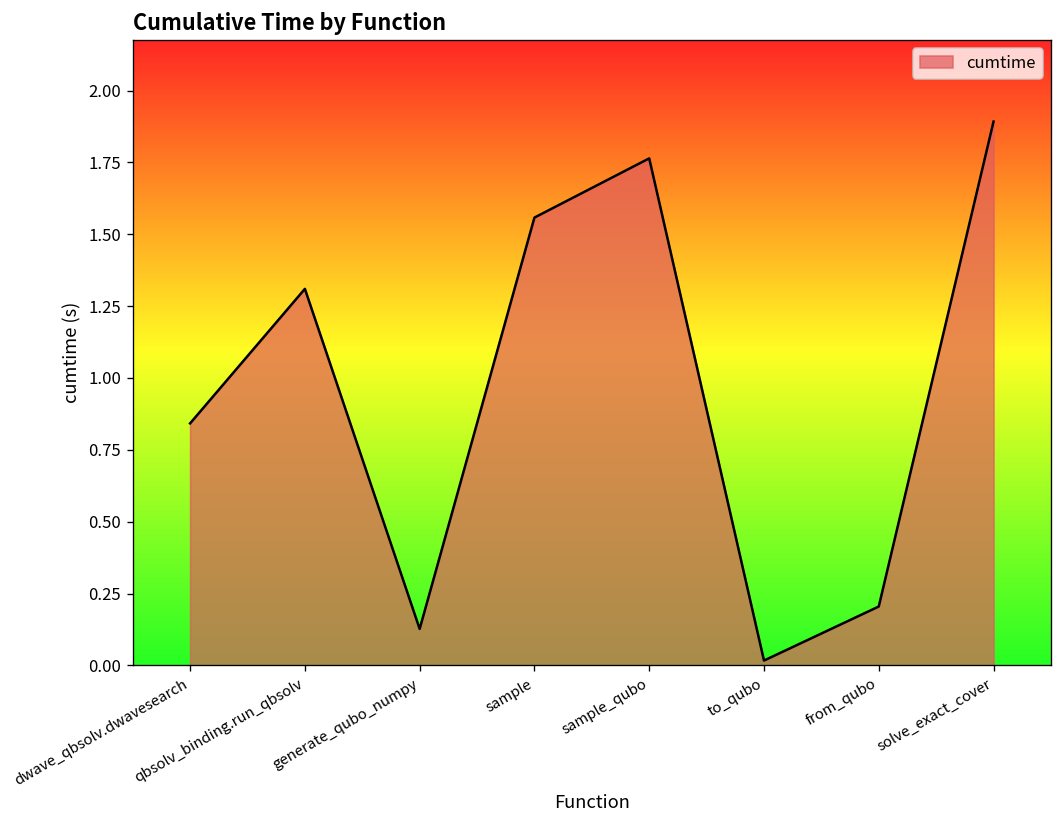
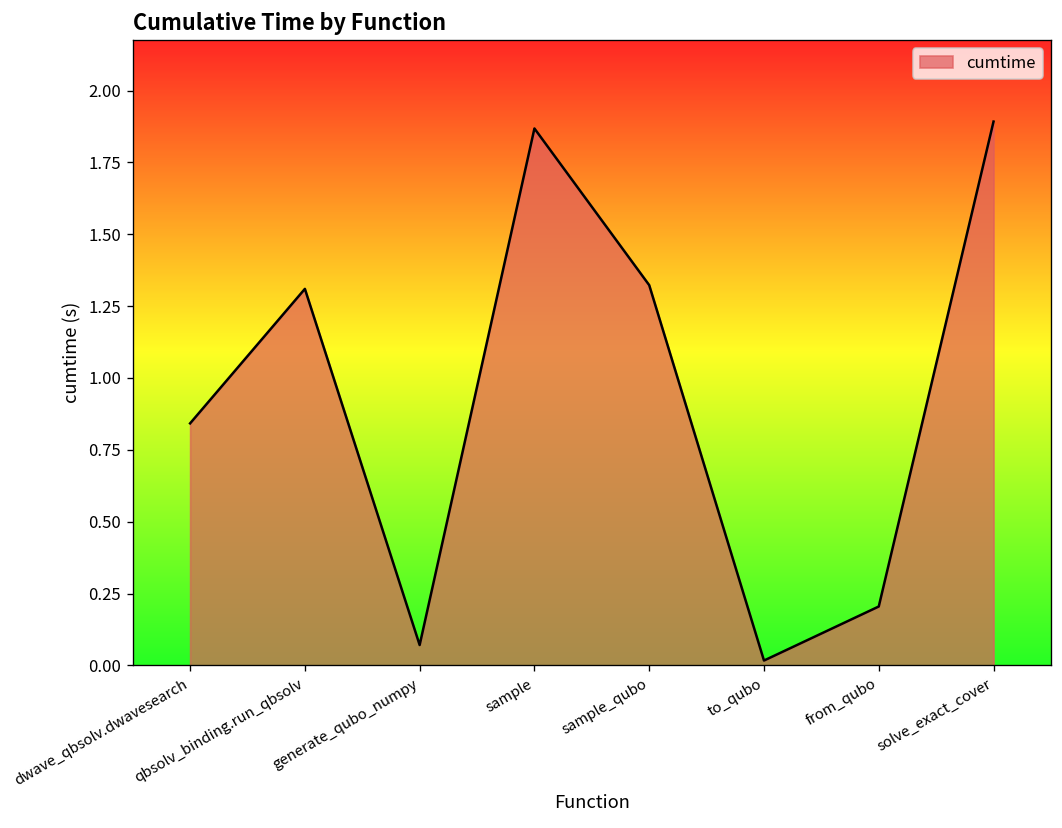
  {
    "dwave_qbsolv.dwavesearch": 0.84,
    "qbsolv_binding.run_qbsolv": 1.31,
-   "generate_qubo_numpy": 0.13,
-   "sample": 1.56,
-   "sample_qubo": 1.76,
+   "generate_qubo_numpy": 0.07,
+   "sample": 1.87,
+   "sample_qubo": 1.32,
    "to_qubo": 0.02,
    "from_qubo": 0.21,
    "solve_exact_cover": 1.89
  }
